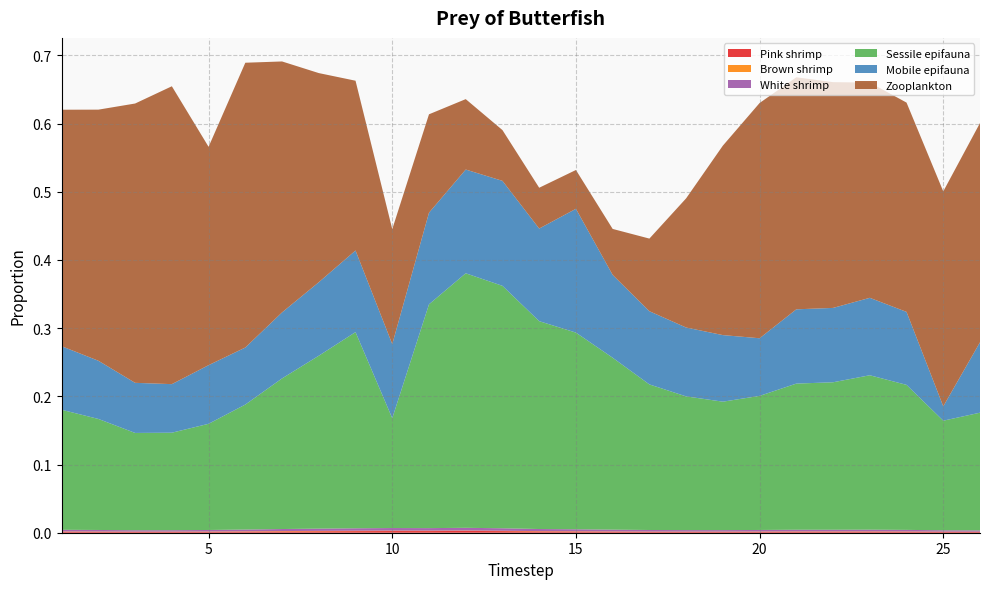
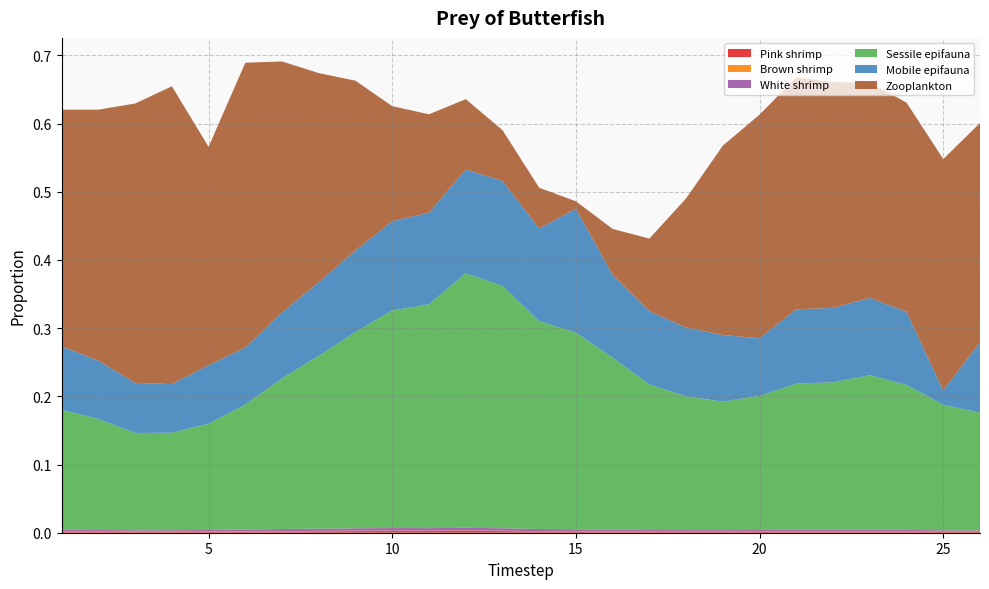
  {
    "White shrimp": {
      "10": 0.00
    },
    "Sessile epifauna": {
      "5": 0.16,
-     "10": 0.16,
+     "10": 0.32,
      "15": 0.29,
      "20": 0.20,
-     "25": 0.16
+     "25": 0.18
    },
    "Mobile epifauna": {
      "5": 0.09,
-     "10": 0.11,
+     "10": 0.13,
      "15": 0.18,
      "20": 0.08,
      "25": 0.02
    },
    "Zooplankton": {
      "5": 0.32,
      "10": 0.17,
-     "15": 0.06,
-     "20": 0.34,
-     "25": 0.32
+     "15": 0.01,
+     "20": 0.33,
+     "25": 0.34
    }
  }
